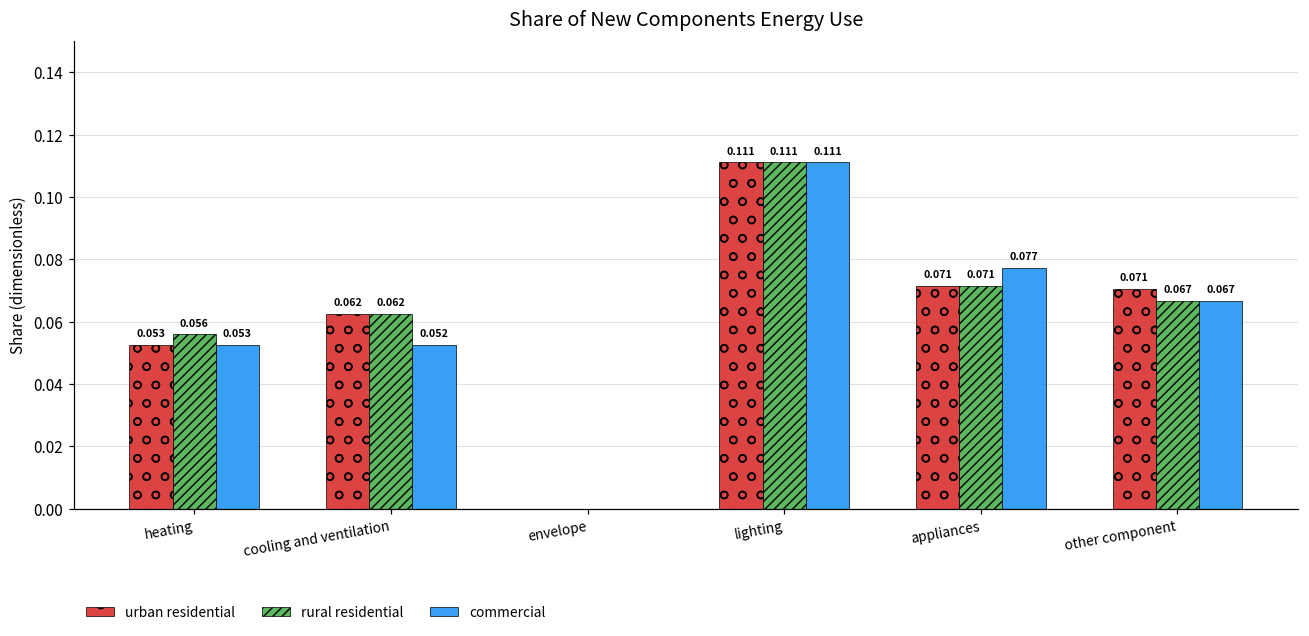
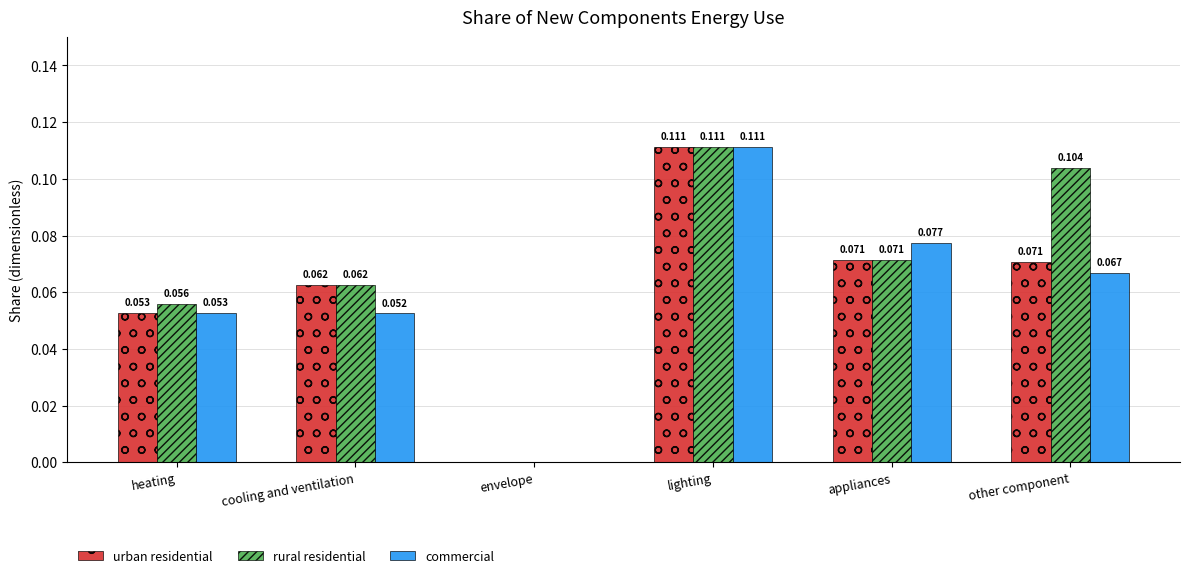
  {
    "urban residential": {
      "heating": 0.053,
      "cooling and ventilation": 0.062,
      "lighting": 0.111,
      "appliances": 0.071,
      "other component": 0.071
    },
    "rural residential": {
      "heating": 0.056,
      "cooling and ventilation": 0.062,
      "lighting": 0.111,
      "appliances": 0.071,
-     "other component": 0.067
+     "other component": 0.104
    },
    "commercial": {
      "heating": 0.053,
      "cooling and ventilation": 0.052,
      "lighting": 0.111,
      "appliances": 0.077,
      "other component": 0.067
    }
  }
